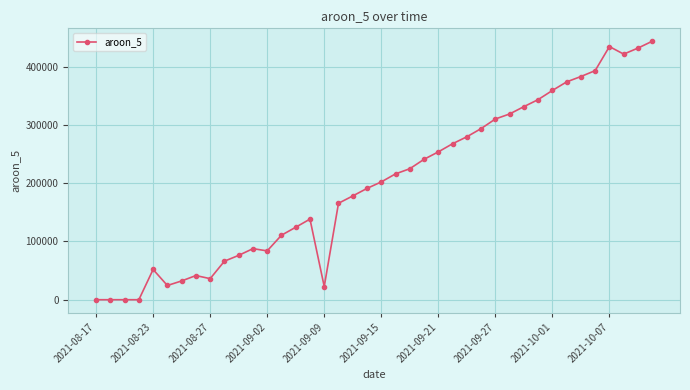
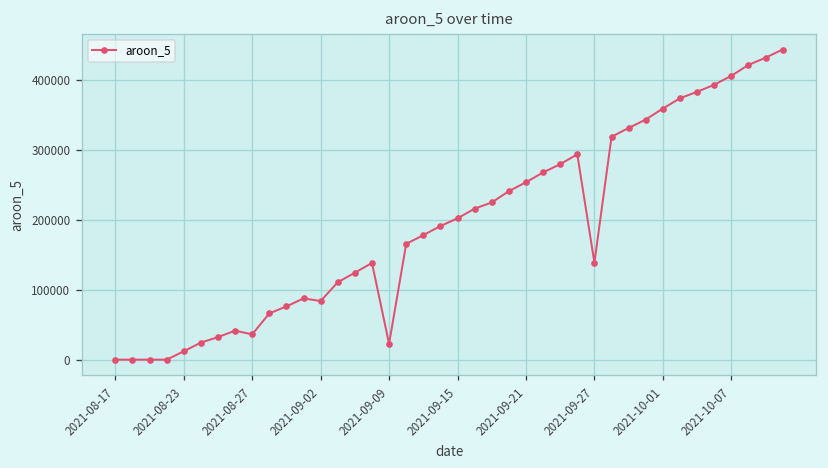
  {
    "2021-08-17": 0,
-   "2021-08-23": 50000,
+   "2021-08-23": 10000,
    "2021-08-27": 40000,
    "2021-09-02": 80000,
    "2021-09-09": 20000,
    "2021-09-15": 200000,
    "2021-09-21": 250000,
-   "2021-09-27": 310000,
+   "2021-09-27": 140000,
    "2021-10-01": 360000,
-   "2021-10-07": 430000
+   "2021-10-07": 410000
  }
